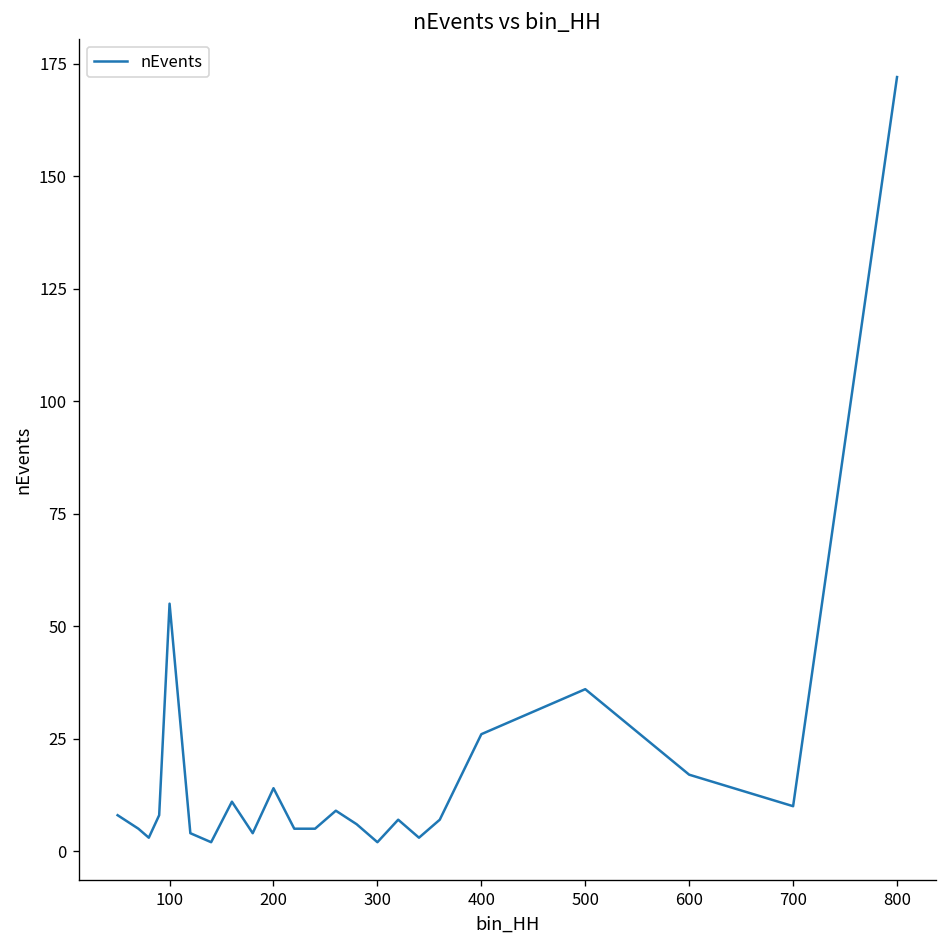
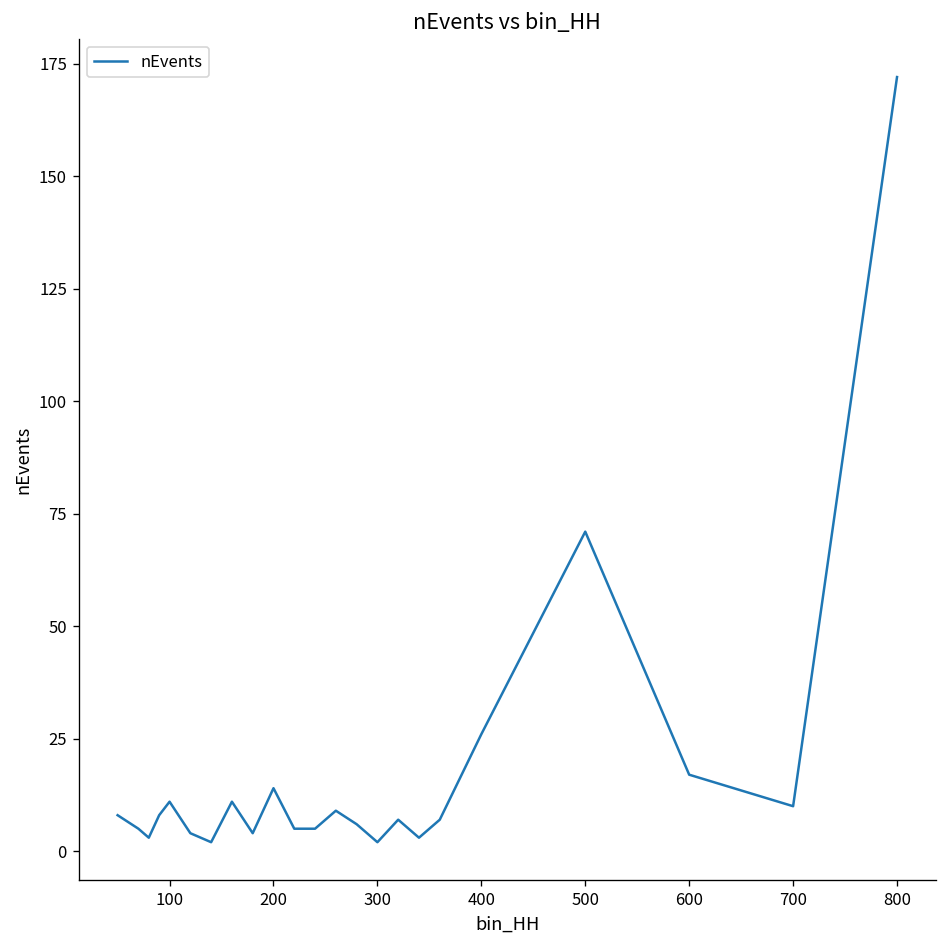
  {
-   "100": 55,
+   "100": 11,
    "200": 14,
    "300": 2,
    "400": 26,
-   "500": 36,
+   "500": 71,
    "600": 17,
    "700": 10,
    "800": 172
  }
